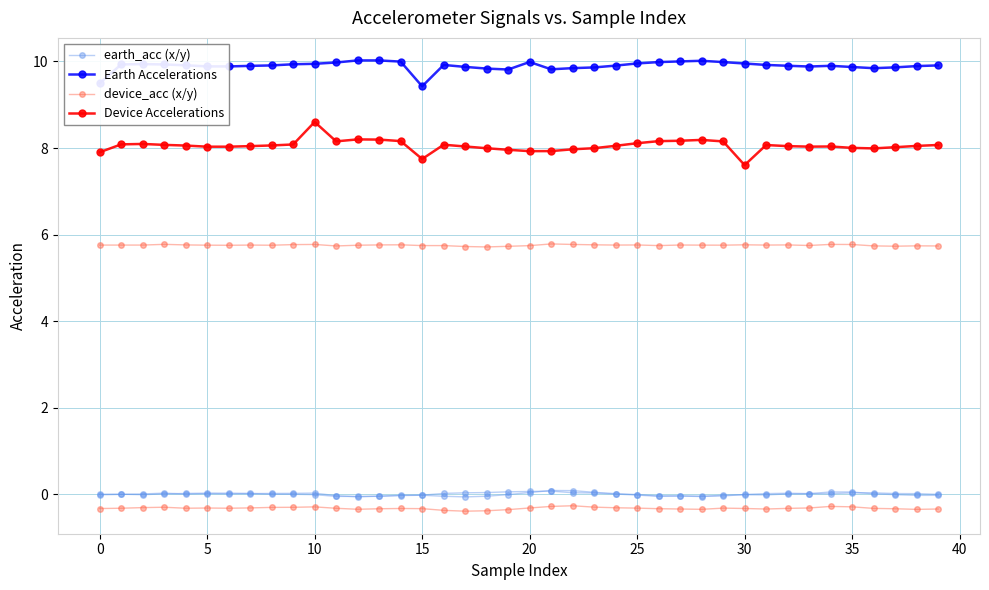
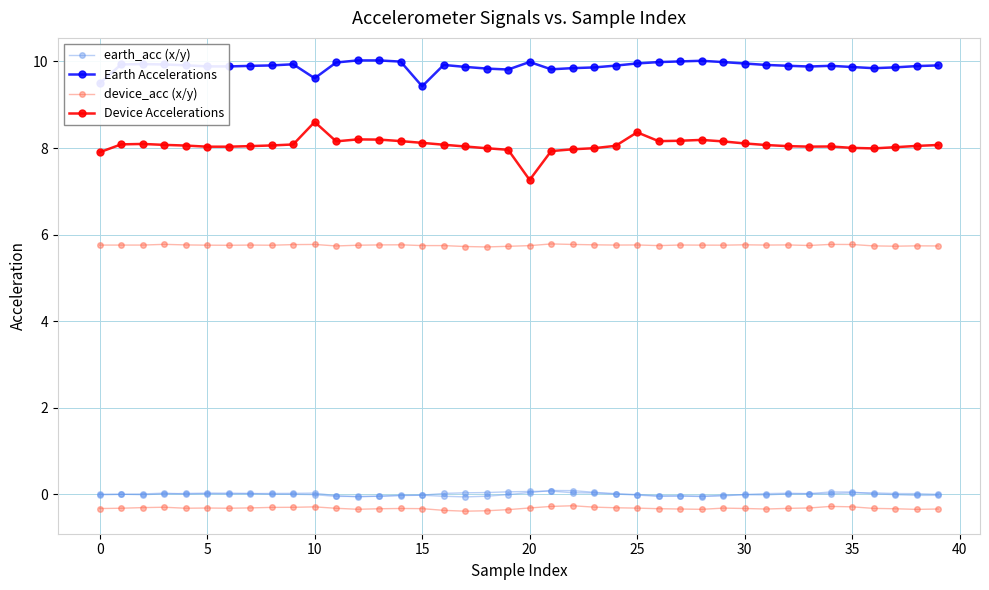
  {
    "Earth Accelerations": {
-     "10": 9.9,
+     "10": 9.6,
      "15": 9.4,
      "20": 10.0,
      "25": 10.0,
      "30": 10.0,
      "35": 9.9
    },
    "Device Accelerations": {
      "0": 7.9,
      "5": 8.0,
      "10": 8.6,
-     "15": 7.7,
-     "20": 7.9,
-     "25": 8.1,
-     "30": 7.6,
+     "15": 8.1,
+     "20": 7.3,
+     "25": 8.4,
+     "30": 8.1,
      "35": 8.0
    }
  }
